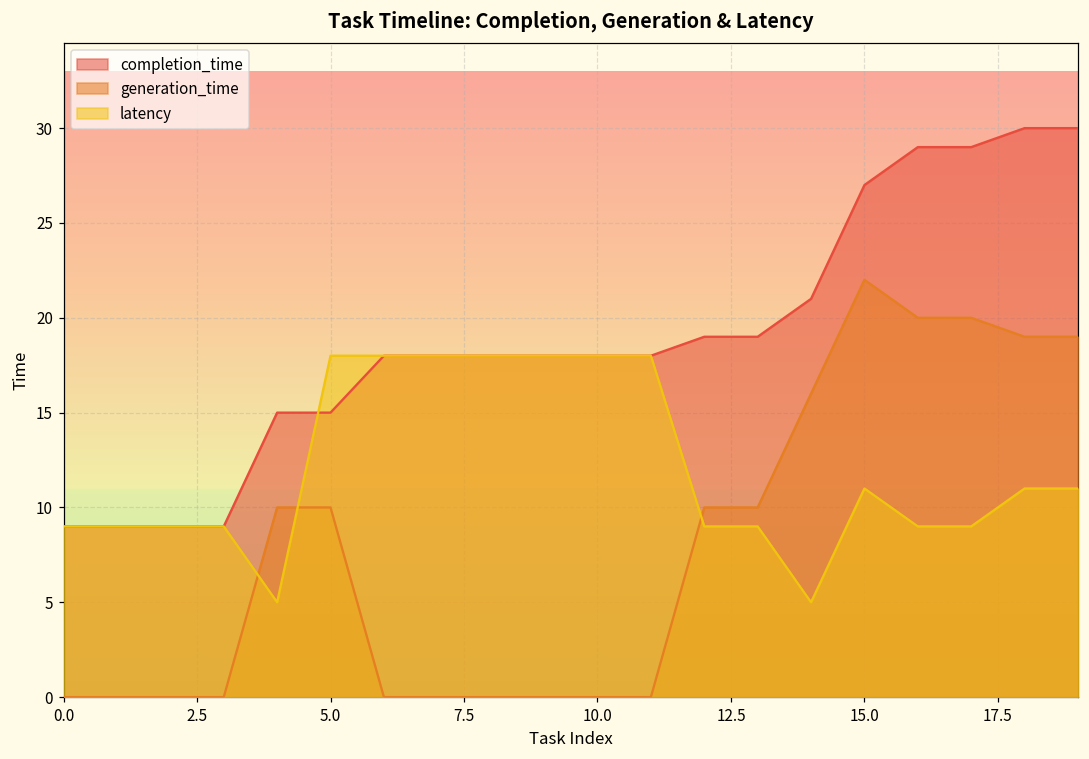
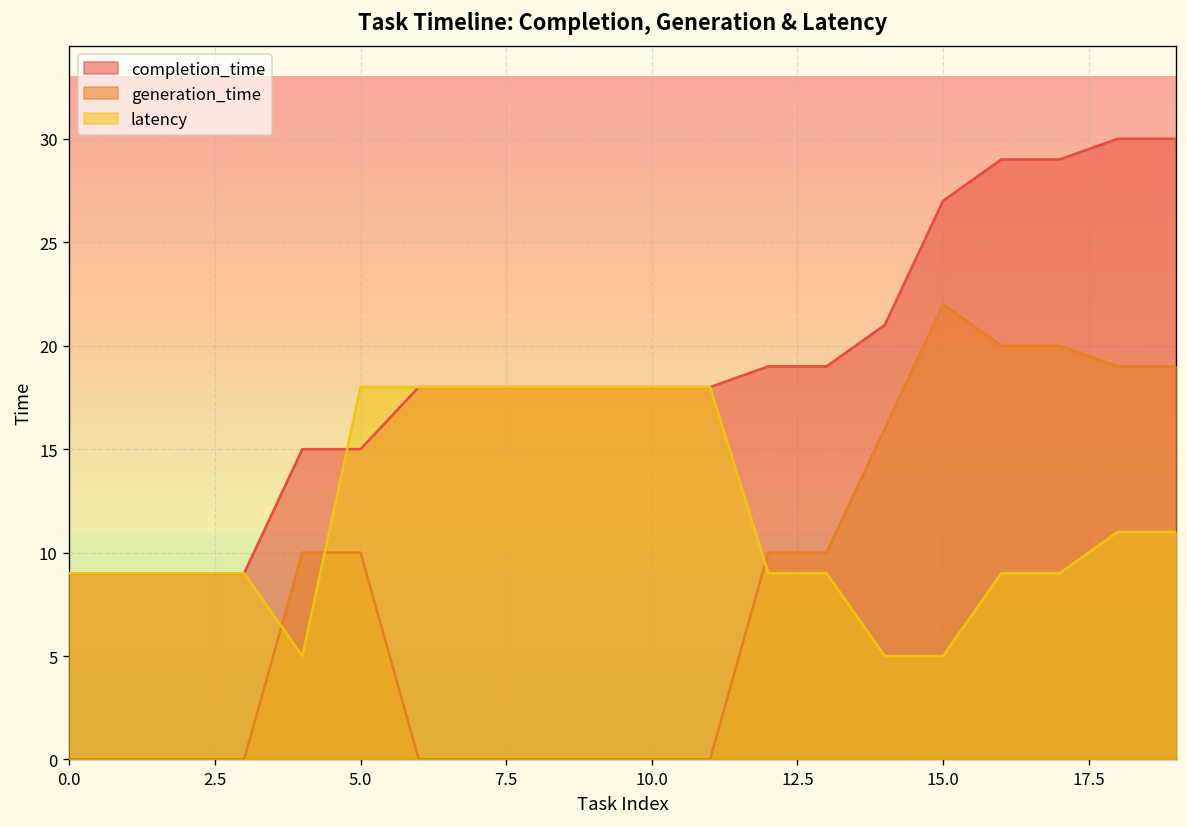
  {
    "latency": {
      "5.0": 18,
-     "15.0": 11
+     "15.0": 5
    }
  }
